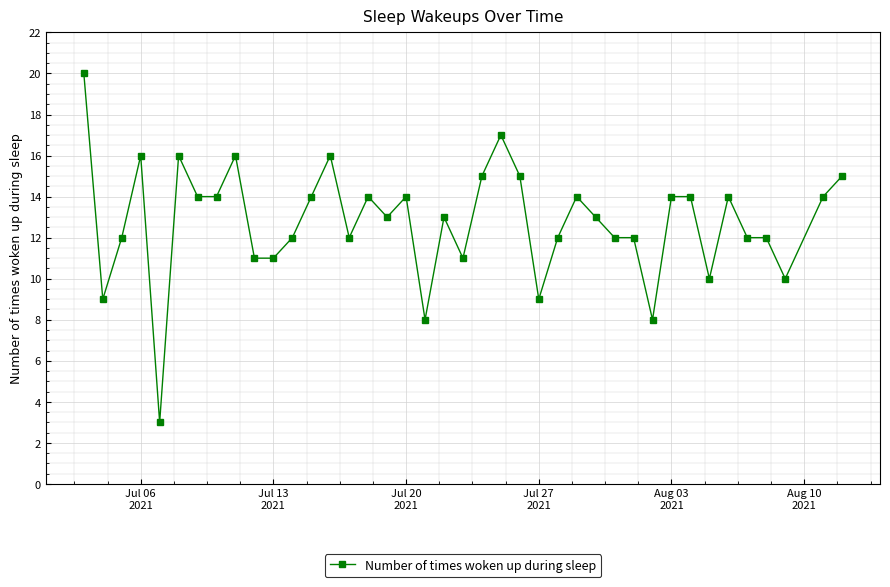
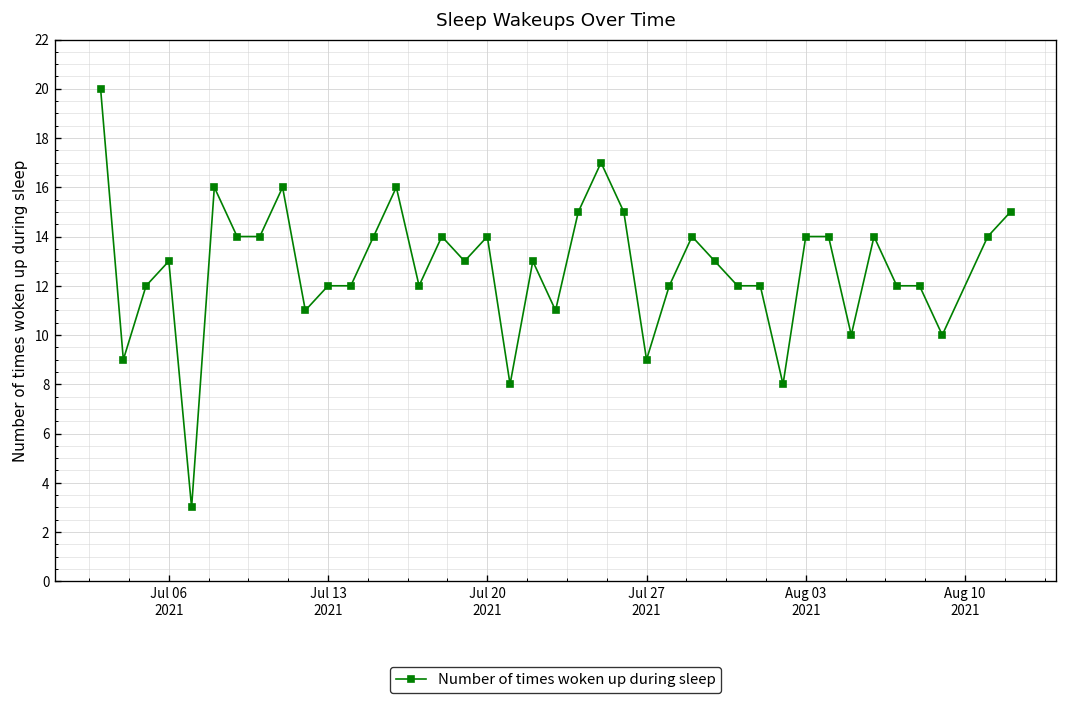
  {
-   "Jul 06 2021": 16,
-   "Jul 13 2021": 11,
+   "Jul 06 2021": 13,
+   "Jul 13 2021": 12,
    "Jul 20 2021": 14,
    "Jul 27 2021": 9,
    "Aug 03 2021": 14
  }
